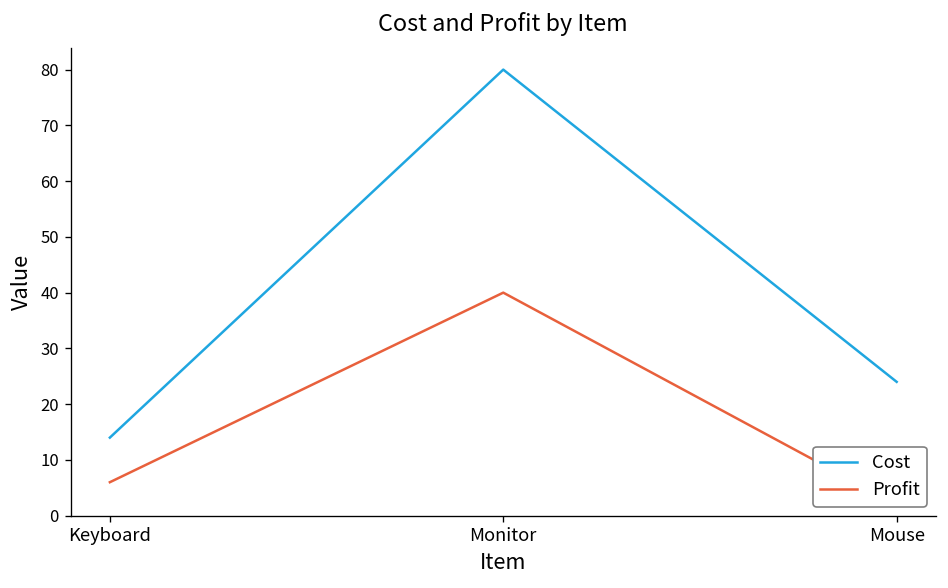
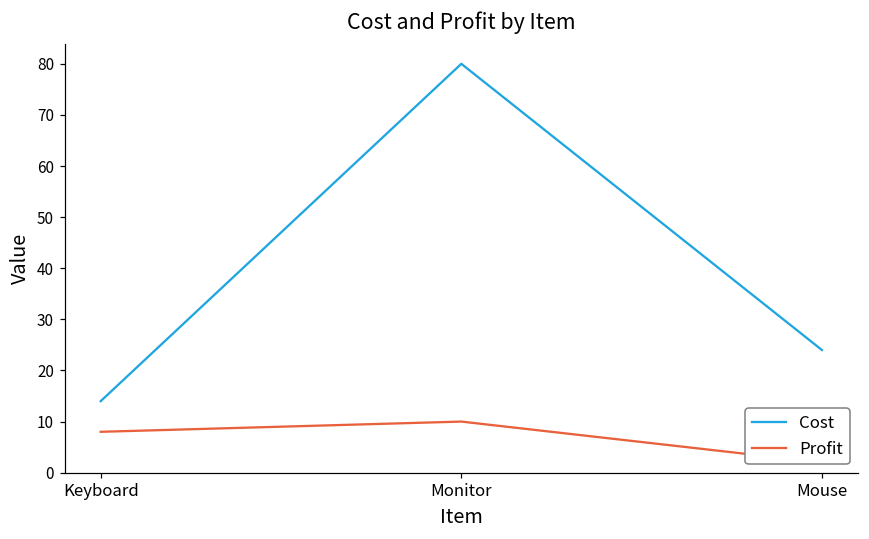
  {
    "Cost": {
      "Keyboard": 14,
      "Monitor": 80,
      "Mouse": 24
    },
    "Profit": {
-     "Keyboard": 6,
-     "Monitor": 40
+     "Keyboard": 8,
+     "Monitor": 10
    }
  }
